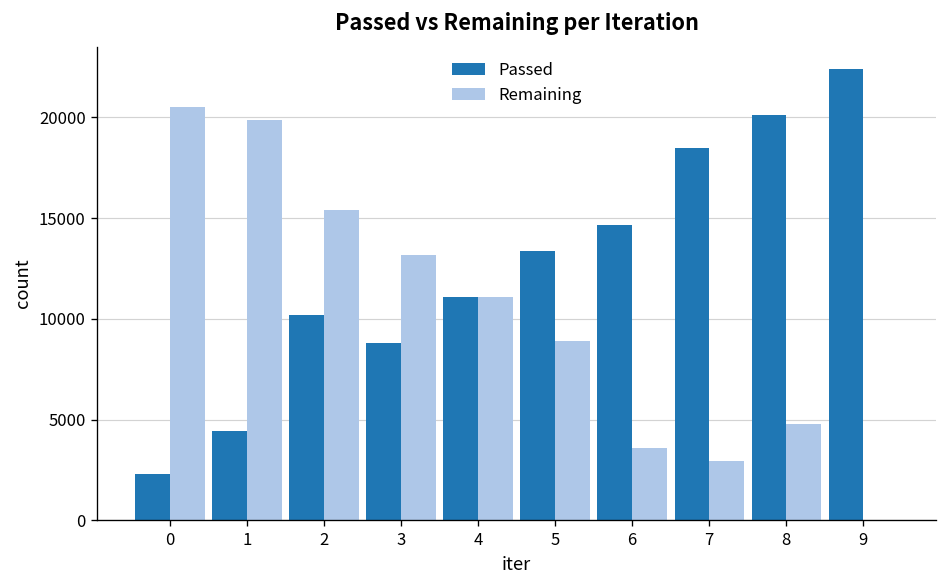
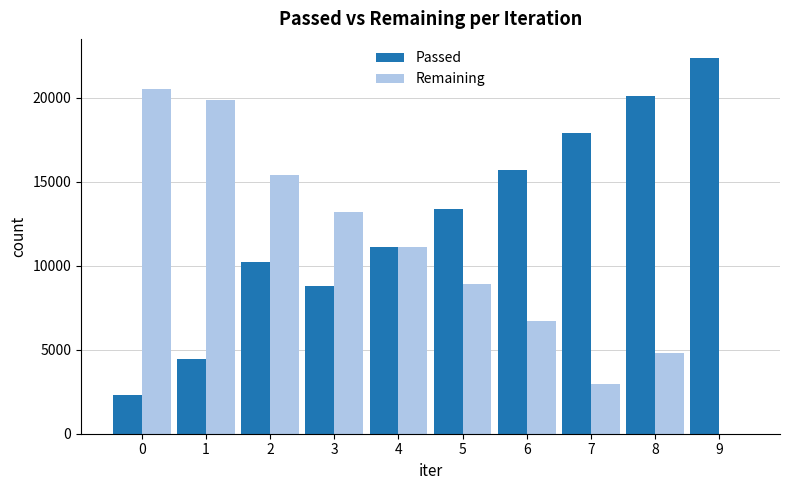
  {
    "Passed": {
      "0": 2300,
      "1": 4500,
      "2": 10200,
      "3": 8800,
      "4": 11100,
      "5": 13400,
-     "6": 14700,
-     "7": 18500,
+     "6": 15700,
+     "7": 17900,
      "8": 20100,
      "9": 22400
    },
    "Remaining": {
      "0": 20500,
      "1": 19800,
      "2": 15400,
      "3": 13200,
      "4": 11100,
      "5": 8900,
-     "6": 3600,
+     "6": 6700,
      "7": 3000,
      "8": 4800,
      "9": 0
    }
  }
